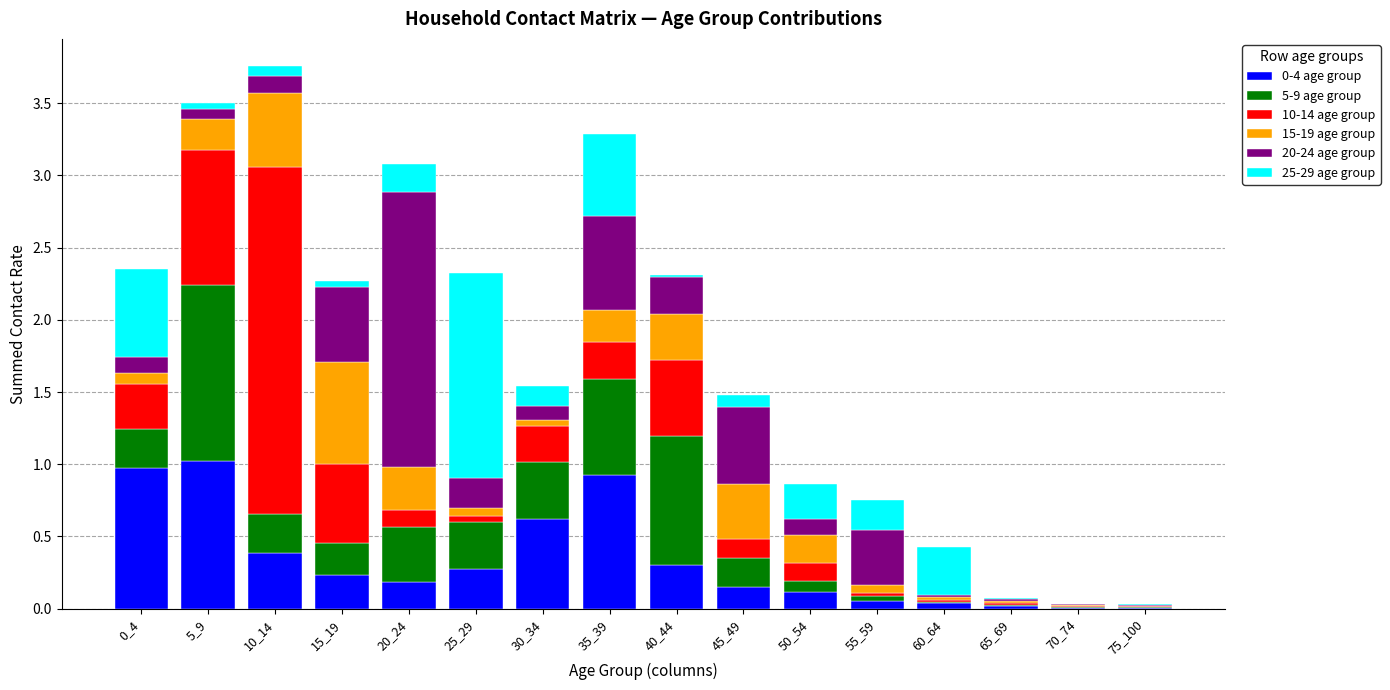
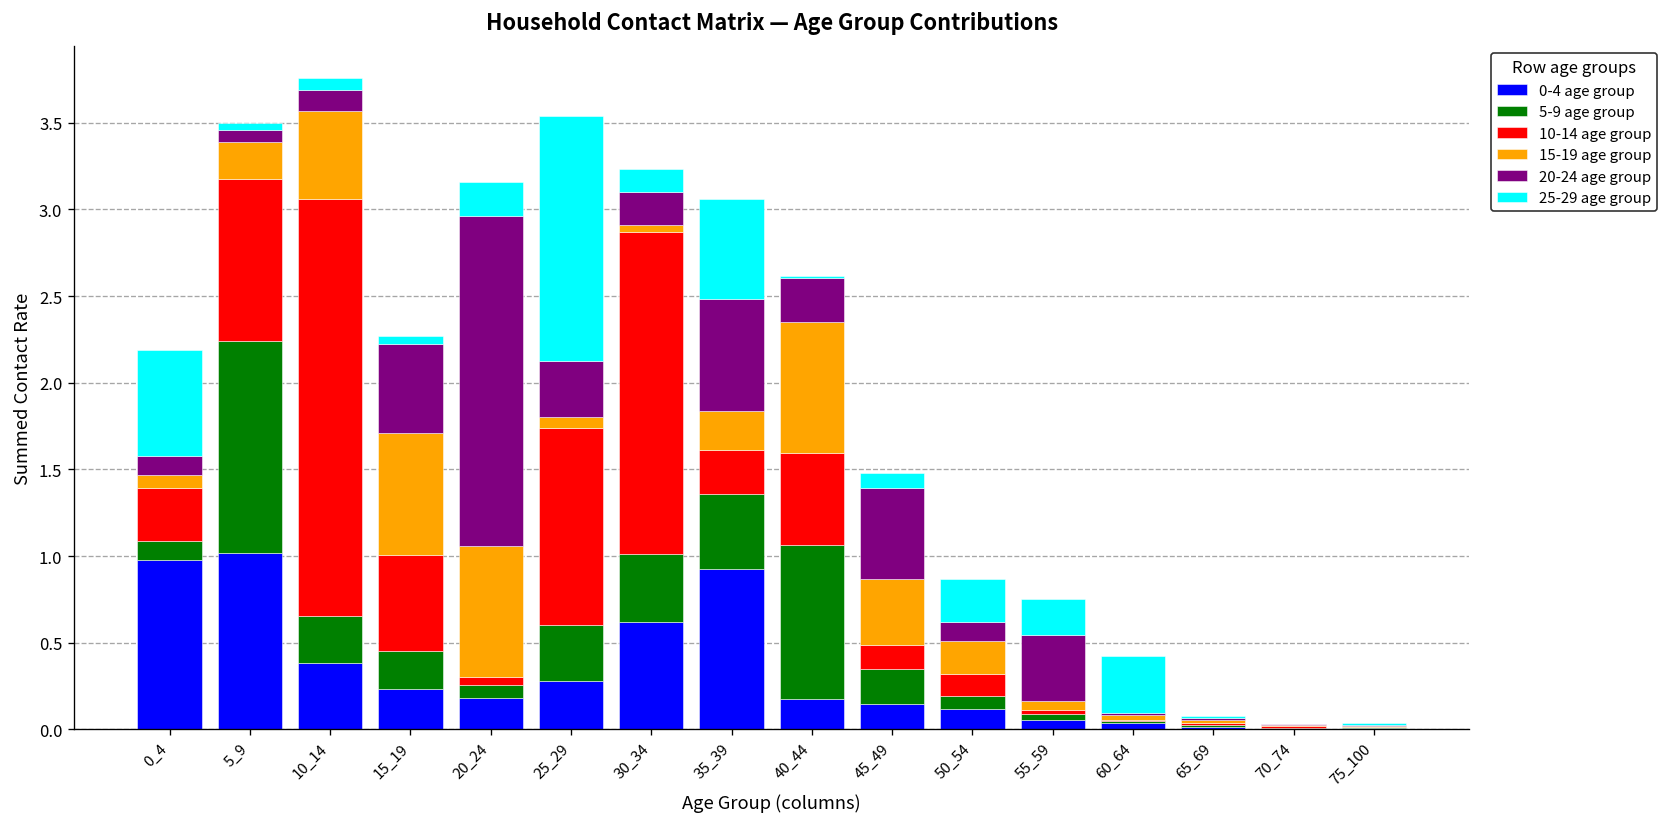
  {
    "0-4 age group": {
      "0_4": 0.98,
      "5_9": 1.02,
      "10_14": 0.39,
      "15_19": 0.24,
      "20_24": 0.18,
      "25_29": 0.28,
      "30_34": 0.62,
      "35_39": 0.92,
-     "40_44": 0.30,
+     "40_44": 0.18,
      "45_49": 0.15,
      "50_54": 0.12,
      "55_59": 0.06,
      "60_64": 0.04
    },
    "5-9 age group": {
-     "0_4": 0.27,
+     "0_4": 0.11,
      "5_9": 1.22,
      "10_14": 0.27,
      "15_19": 0.22,
-     "20_24": 0.38,
+     "20_24": 0.08,
      "25_29": 0.32,
      "30_34": 0.39,
-     "35_39": 0.67,
+     "35_39": 0.44,
      "40_44": 0.89,
      "45_49": 0.20,
      "50_54": 0.08,
      "55_59": 0.03
    },
    "10-14 age group": {
      "0_4": 0.31,
      "5_9": 0.93,
      "10_14": 2.40,
      "15_19": 0.55,
-     "20_24": 0.12,
-     "25_29": 0.04,
-     "30_34": 0.25,
+     "20_24": 0.04,
+     "25_29": 1.14,
+     "30_34": 1.86,
      "35_39": 0.26,
      "40_44": 0.53,
      "45_49": 0.14,
      "50_54": 0.13,
      "55_59": 0.02
    },
    "15-19 age group": {
      "0_4": 0.07,
      "5_9": 0.22,
      "10_14": 0.51,
      "15_19": 0.71,
-     "20_24": 0.30,
+     "20_24": 0.76,
      "25_29": 0.06,
      "30_34": 0.04,
      "35_39": 0.22,
-     "40_44": 0.32,
+     "40_44": 0.76,
      "45_49": 0.38,
      "50_54": 0.19,
      "55_59": 0.05,
      "60_64": 0.02,
      "65_69": 0.02
    },
    "20-24 age group": {
      "0_4": 0.11,
      "5_9": 0.07,
      "10_14": 0.12,
      "15_19": 0.51,
      "20_24": 1.90,
-     "25_29": 0.21,
-     "30_34": 0.10,
+     "25_29": 0.33,
+     "30_34": 0.19,
      "35_39": 0.65,
      "40_44": 0.25,
      "45_49": 0.53,
      "50_54": 0.11,
      "55_59": 0.38
    },
    "25-29 age group": {
      "0_4": 0.61,
      "5_9": 0.04,
      "10_14": 0.07,
      "15_19": 0.04,
      "20_24": 0.20,
      "25_29": 1.42,
      "30_34": 0.14,
      "35_39": 0.57,
      "45_49": 0.09,
      "50_54": 0.24,
      "55_59": 0.21,
      "60_64": 0.33
    }
  }
